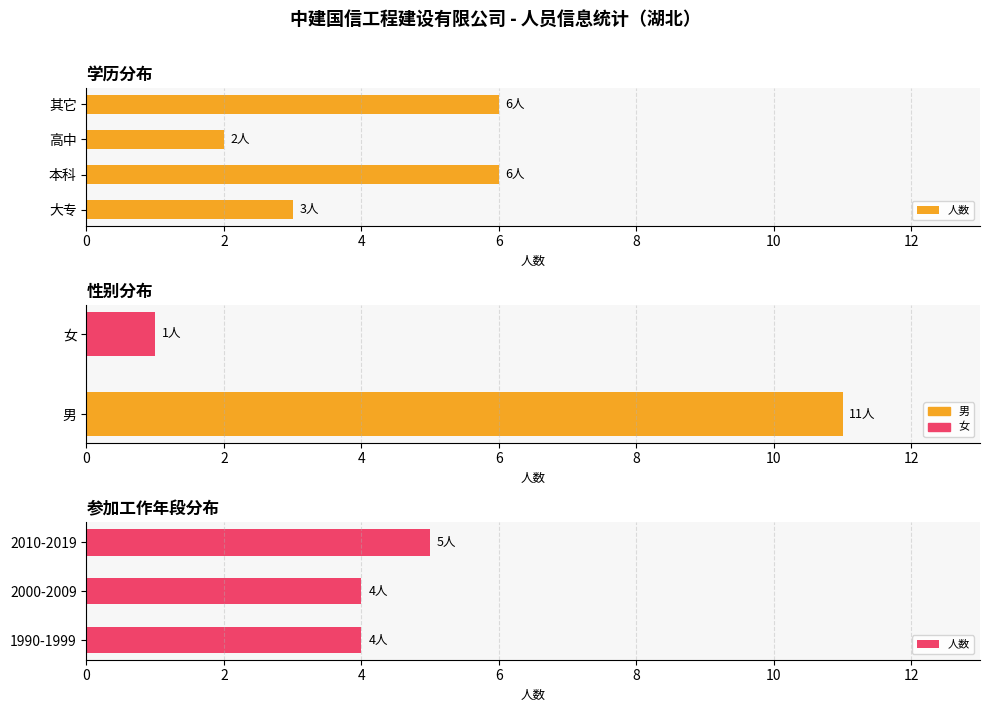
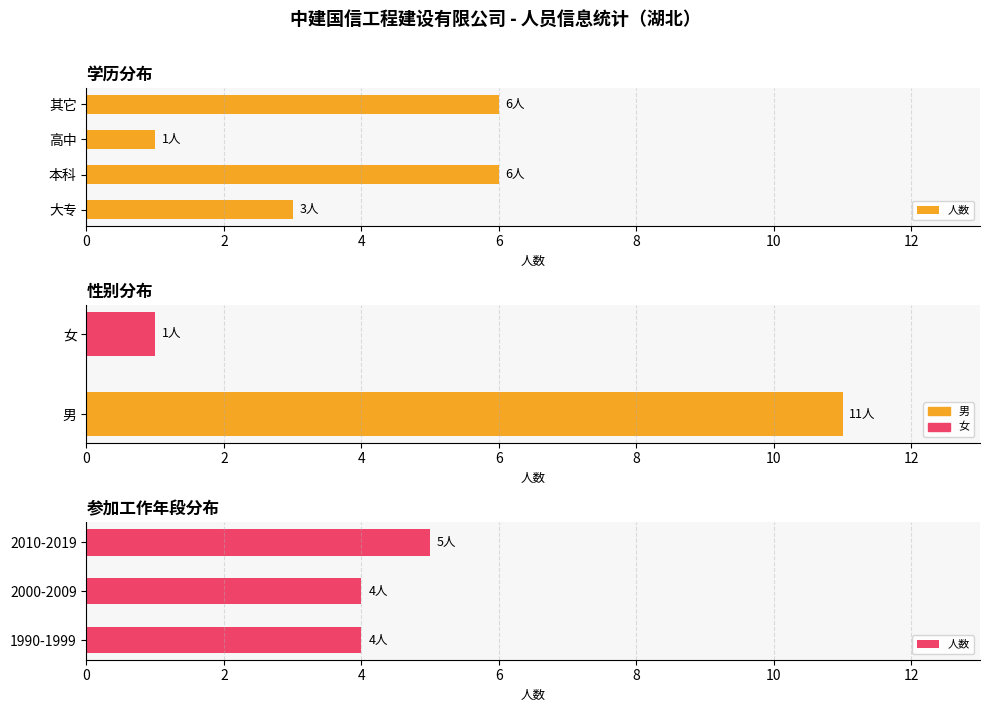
  {
    "学历分布": {
      "其它": "6人",
-     "高中": "2人",
+     "高中": "1人",
      "本科": "6人",
      "大专": "3人"
    },
    "性别分布": {
      "女": "1人",
      "男": "11人"
    },
    "参加工作年段分布": {
      "2010-2019": "5人",
      "2000-2009": "4人",
      "1990-1999": "4人"
    }
  }
